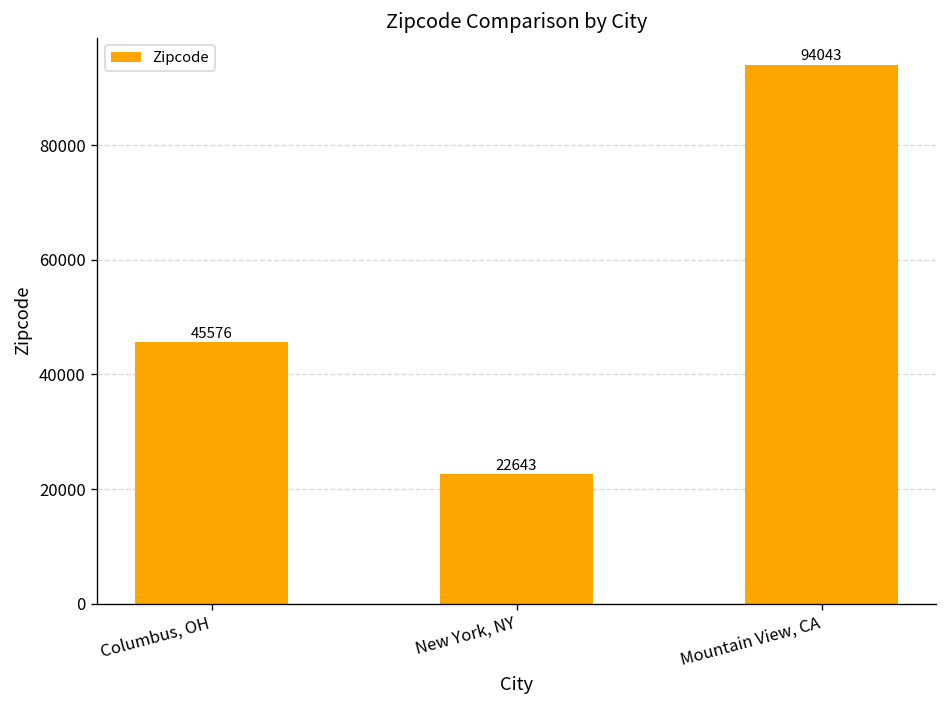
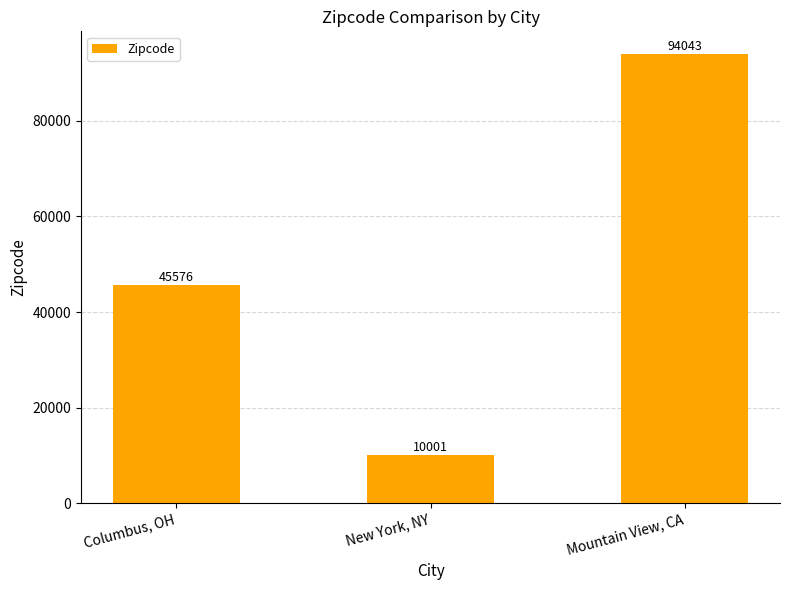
  {
    "Columbus, OH": 45576,
-   "New York, NY": 22643,
+   "New York, NY": 10001,
    "Mountain View, CA": 94043
  }
